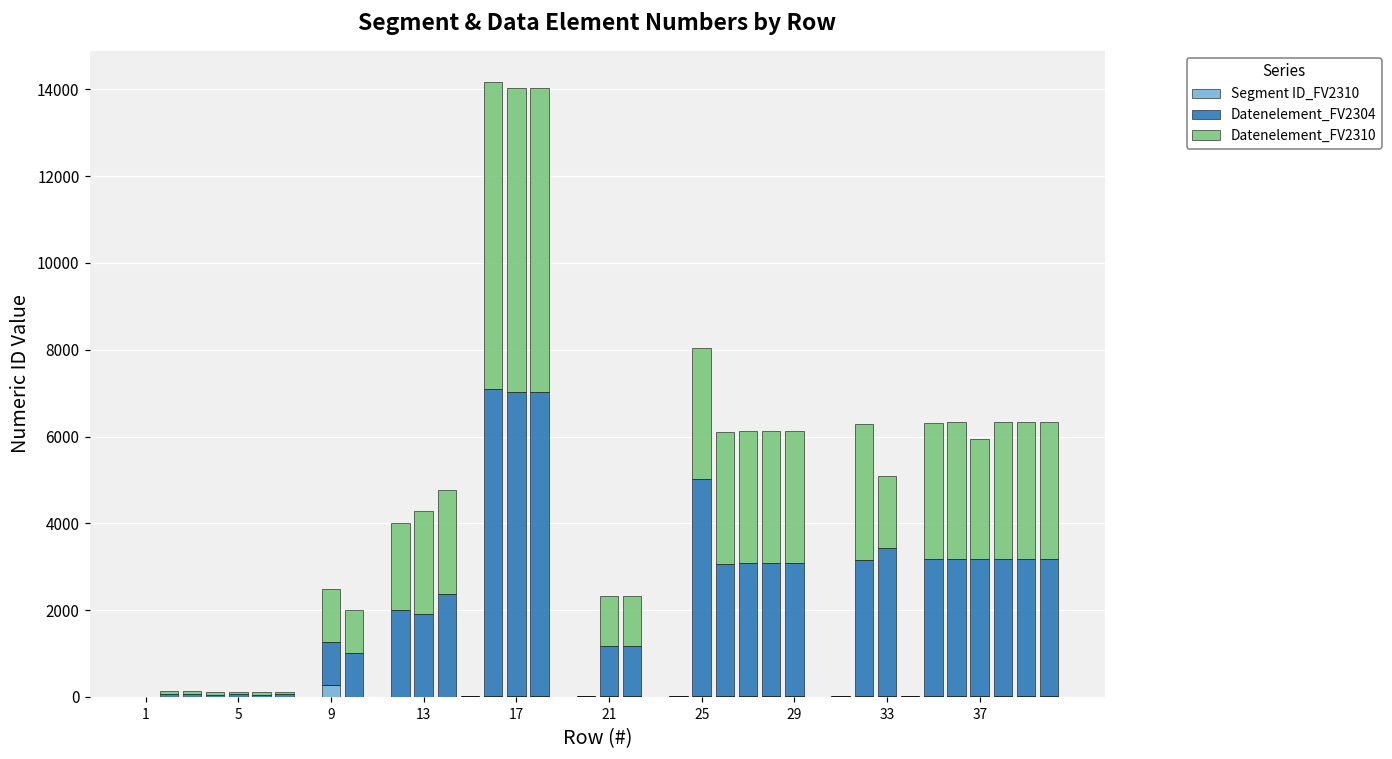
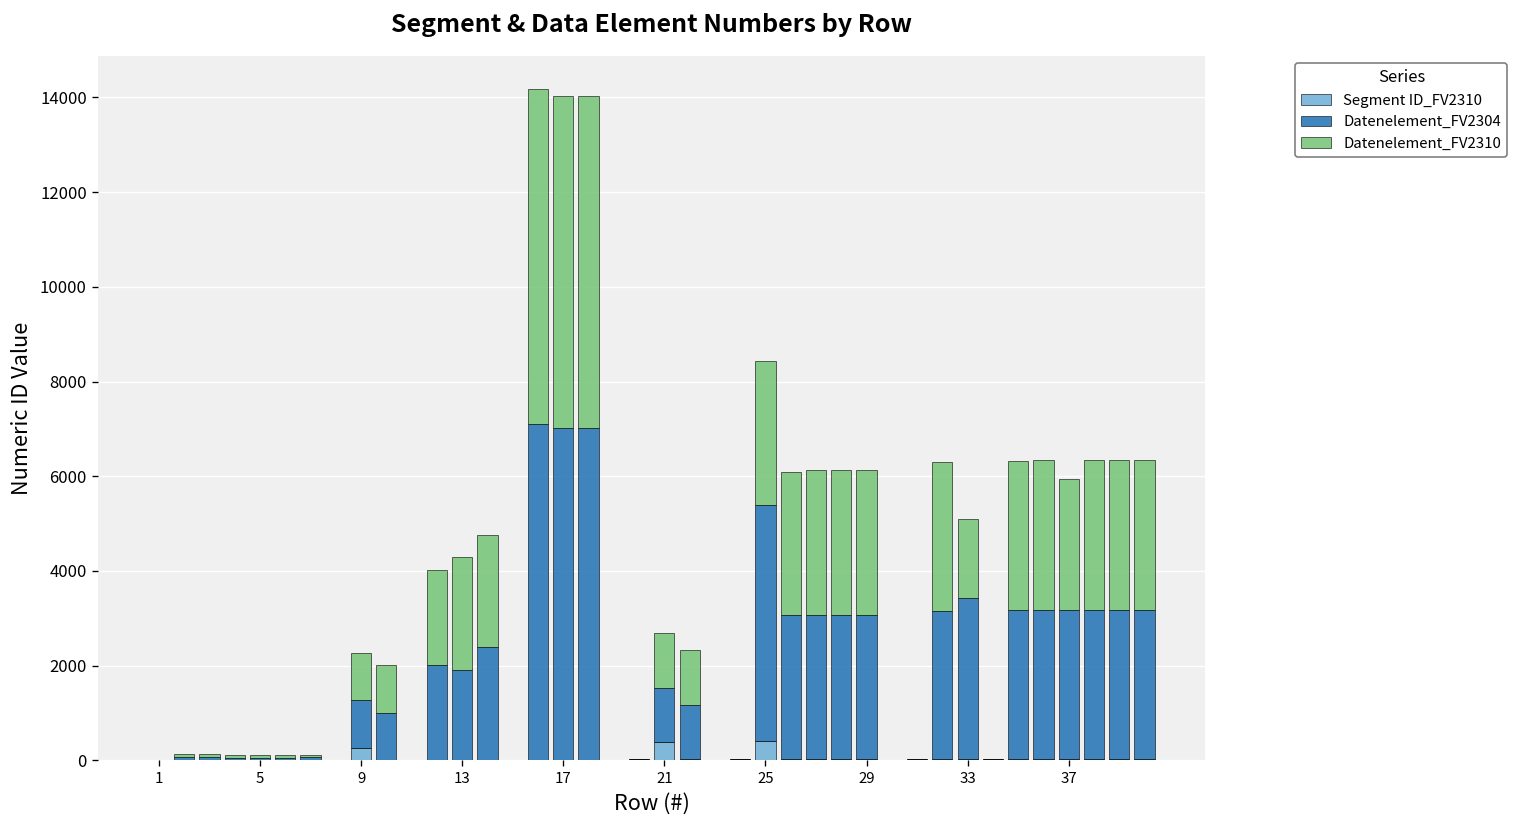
  {
    "Segment ID_FV2310": {
      "1": 0,
      "9": 300,
-     "21": 0,
-     "25": 0
+     "21": 400,
+     "25": 400
    },
    "Datenelement_FV2304": {
      "1": 0,
      "9": 1000,
      "13": 1900,
      "17": 7000,
      "21": 1200,
      "25": 5000,
      "29": 3100,
      "33": 3400,
      "37": 3200
    },
    "Datenelement_FV2310": {
      "1": 0,
-     "9": 1200,
+     "9": 1000,
      "13": 2400,
      "17": 7000,
      "21": 1200,
      "25": 3000,
      "29": 3100,
      "33": 1700,
      "37": 2800
    }
  }
